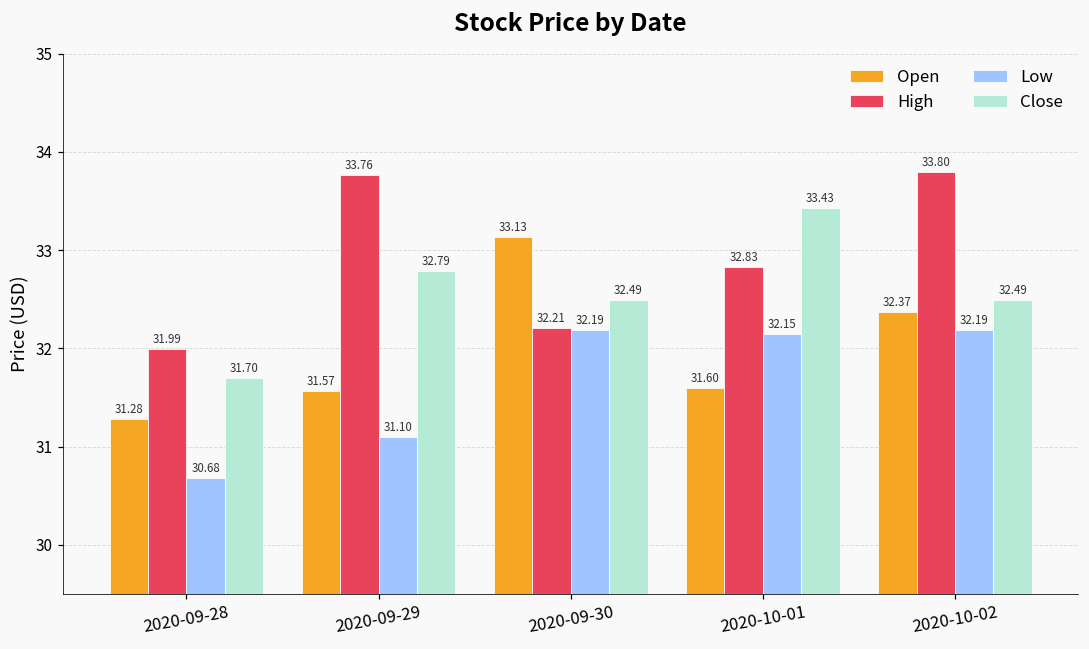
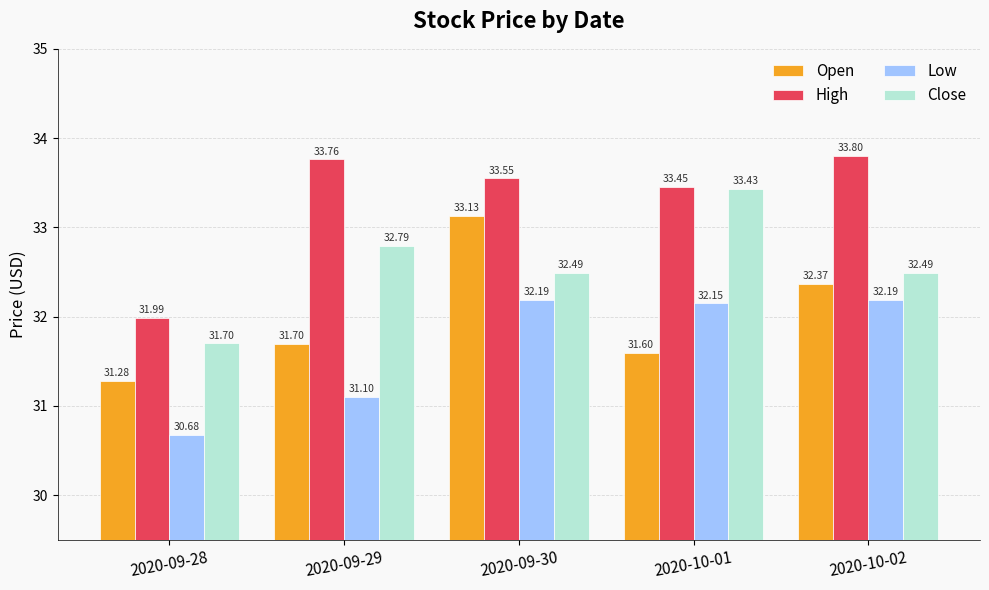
  {
    "Open": {
      "2020-09-28": 31.28,
-     "2020-09-29": 31.57,
+     "2020-09-29": 31.70,
      "2020-09-30": 33.13,
      "2020-10-01": 31.60,
      "2020-10-02": 32.37
    },
    "High": {
      "2020-09-28": 31.99,
      "2020-09-29": 33.76,
-     "2020-09-30": 32.21,
-     "2020-10-01": 32.83,
+     "2020-09-30": 33.55,
+     "2020-10-01": 33.45,
      "2020-10-02": 33.80
    }
  }
